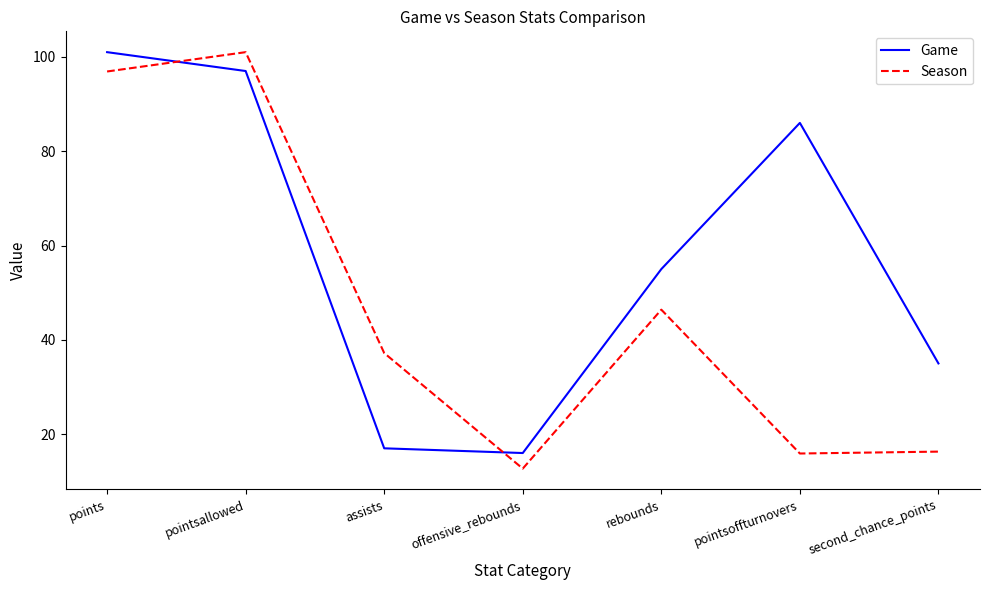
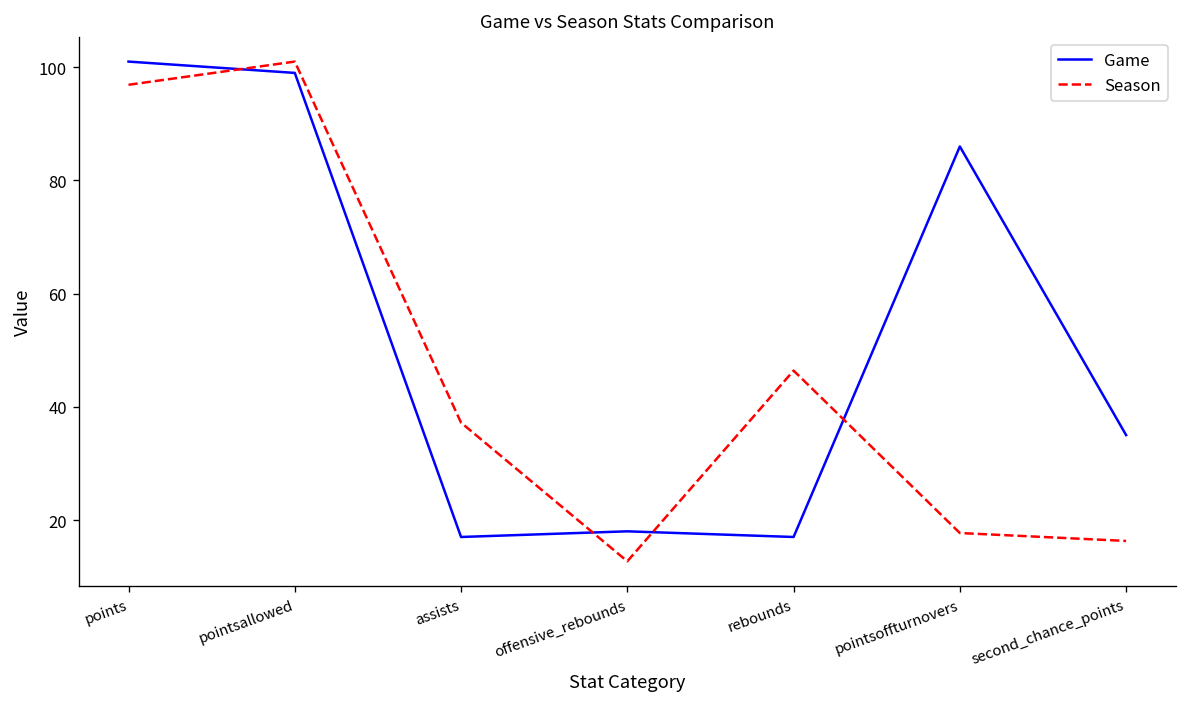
  {
    "Game": {
      "points": 101,
-     "pointsallowed": 97,
+     "pointsallowed": 99,
      "assists": 17,
-     "offensive_rebounds": 16,
-     "rebounds": 55,
+     "offensive_rebounds": 18,
+     "rebounds": 17,
      "pointsoffturnovers": 86,
      "second_chance_points": 35
    },
    "Season": {
      "points": 97,
      "pointsallowed": 101,
      "assists": 37,
      "offensive_rebounds": 13,
      "rebounds": 46,
-     "pointsoffturnovers": 16,
+     "pointsoffturnovers": 18,
      "second_chance_points": 16
    }
  }
